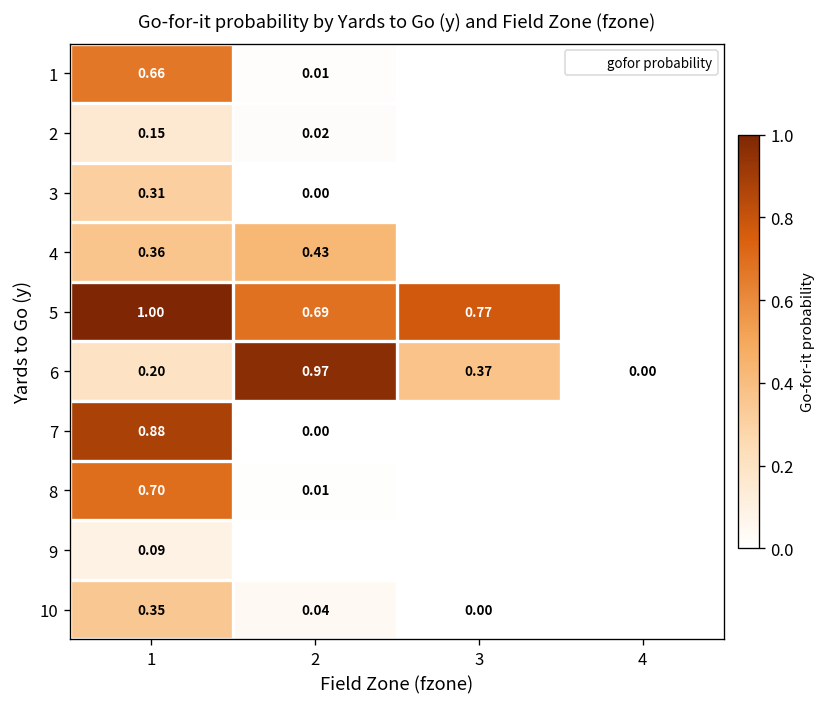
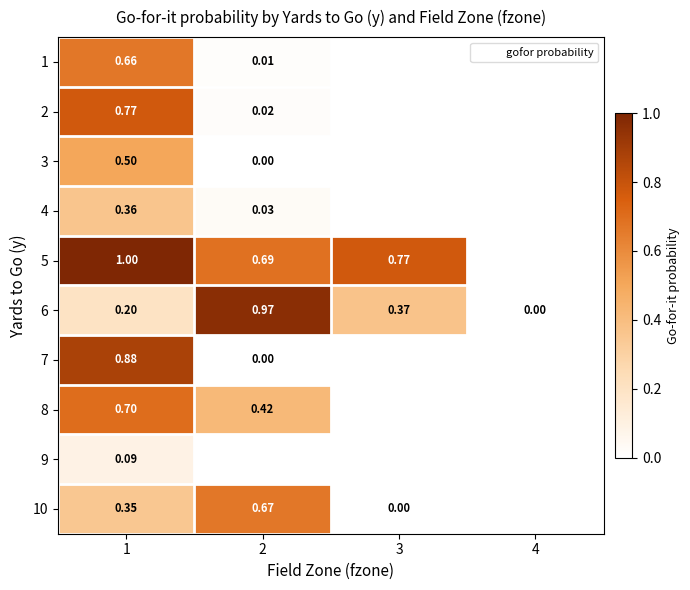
  {
    "1": {
      "1": 0.66,
      "2": 0.01
    },
    "2": {
-     "1": 0.15,
+     "1": 0.77,
      "2": 0.02
    },
    "3": {
-     "1": 0.31,
+     "1": 0.50,
      "2": 0.00
    },
    "4": {
      "1": 0.36,
-     "2": 0.43
+     "2": 0.03
    },
    "5": {
      "1": 1.00,
      "2": 0.69,
      "3": 0.77
    },
    "6": {
      "1": 0.20,
      "2": 0.97,
      "3": 0.37,
      "4": 0.00
    },
    "7": {
      "1": 0.88,
      "2": 0.00
    },
    "8": {
      "1": 0.70,
-     "2": 0.01
+     "2": 0.42
    },
    "9": {
      "1": 0.09
    },
    "10": {
      "1": 0.35,
-     "2": 0.04,
+     "2": 0.67,
      "3": 0.00
    }
  }
